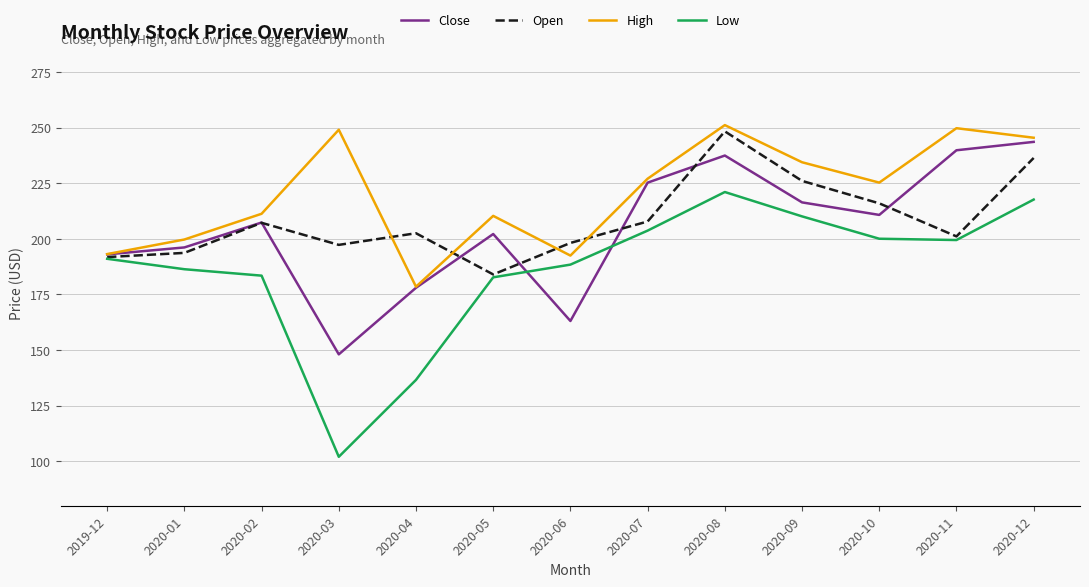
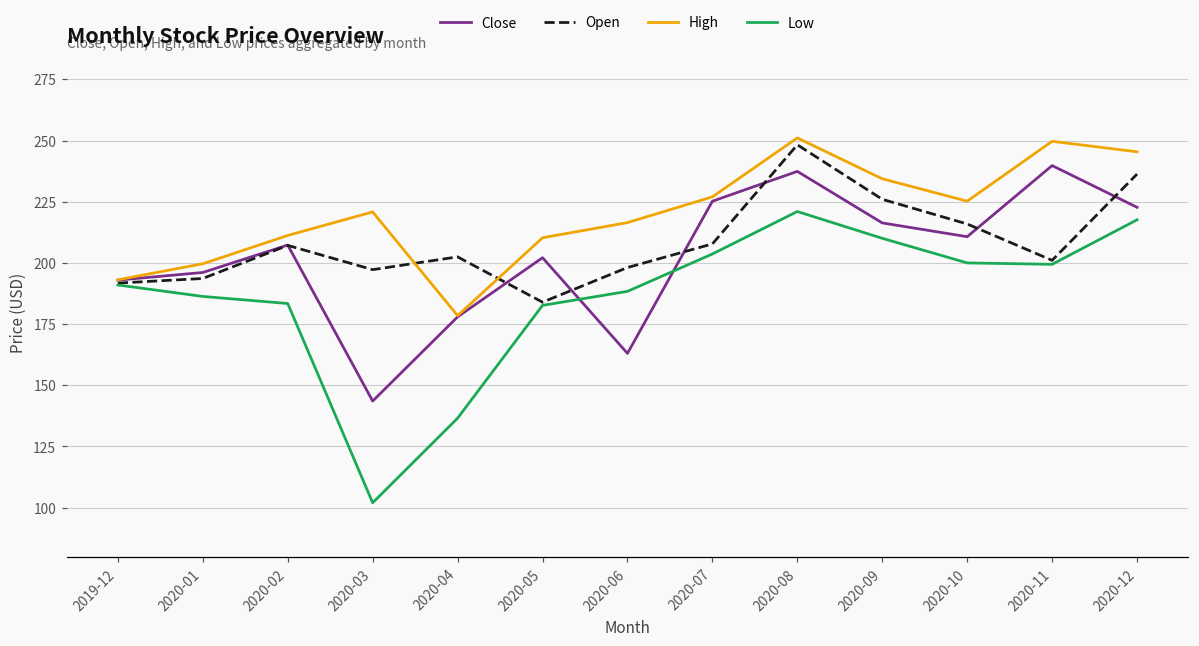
  {
    "Close": {
      "2020-01": 196,
-     "2020-03": 148,
+     "2020-03": 144,
      "2020-05": 202,
      "2020-06": 163,
      "2020-07": 225,
      "2020-08": 237,
      "2020-09": 216,
      "2020-10": 211,
      "2020-11": 240,
-     "2020-12": 244
+     "2020-12": 223
    },
    "Open": {
      "2020-01": 194,
      "2020-03": 197,
      "2020-04": 202,
      "2020-05": 184,
      "2020-06": 198,
      "2020-07": 208,
      "2020-08": 248,
      "2020-09": 226,
      "2020-10": 216,
      "2020-11": 201,
      "2020-12": 236
    },
    "High": {
      "2020-01": 200,
      "2020-02": 211,
-     "2020-03": 249,
+     "2020-03": 221,
      "2020-05": 210,
-     "2020-06": 192,
+     "2020-06": 216,
      "2020-07": 227,
      "2020-08": 251,
      "2020-09": 234,
      "2020-10": 225,
      "2020-11": 250,
      "2020-12": 245
    },
    "Low": {
      "2020-01": 186,
      "2020-02": 183,
      "2020-03": 102,
      "2020-04": 137,
      "2020-05": 183,
      "2020-06": 188,
      "2020-07": 204,
      "2020-08": 221,
      "2020-09": 210,
      "2020-10": 200,
      "2020-11": 199,
      "2020-12": 218
    }
  }
